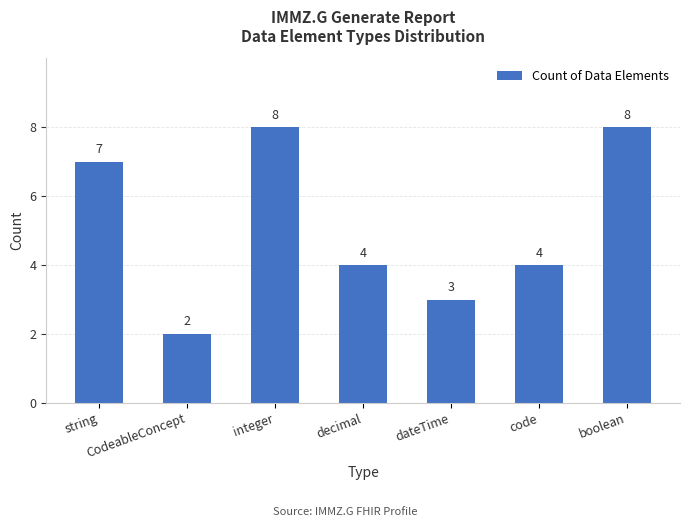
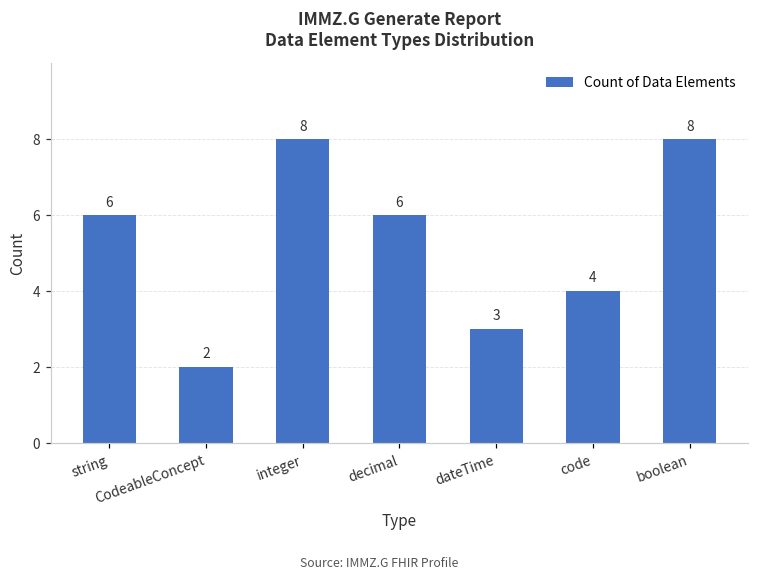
  {
-   "string": 7,
+   "string": 6,
    "CodeableConcept": 2,
    "integer": 8,
-   "decimal": 4,
+   "decimal": 6,
    "dateTime": 3,
    "code": 4,
    "boolean": 8
  }
